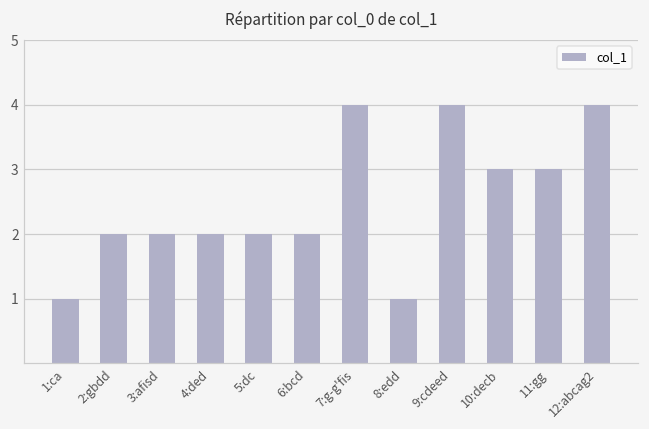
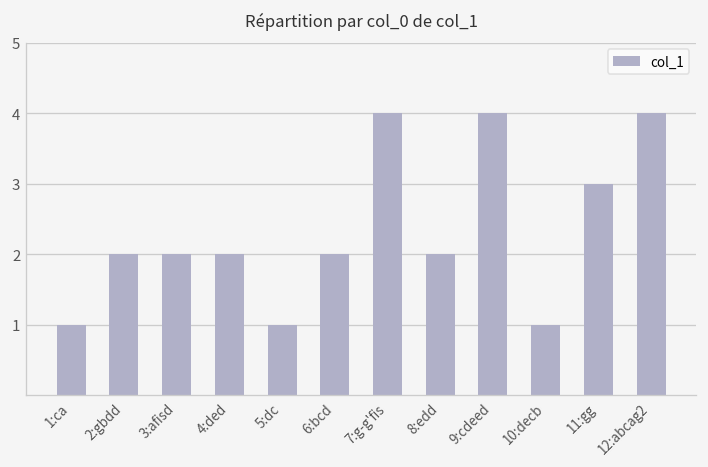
  {
    "1:ca": 1,
    "2:gbdd": 2,
    "3:afisd": 2,
    "4:ded": 2,
-   "5:dc": 2,
+   "5:dc": 1,
    "6:bcd": 2,
    "7:g-g'fis": 4,
-   "8:edd": 1,
+   "8:edd": 2,
    "9:cdeed": 4,
-   "10:decb": 3,
+   "10:decb": 1,
    "11:gg": 3,
    "12:abcag2": 4
  }
